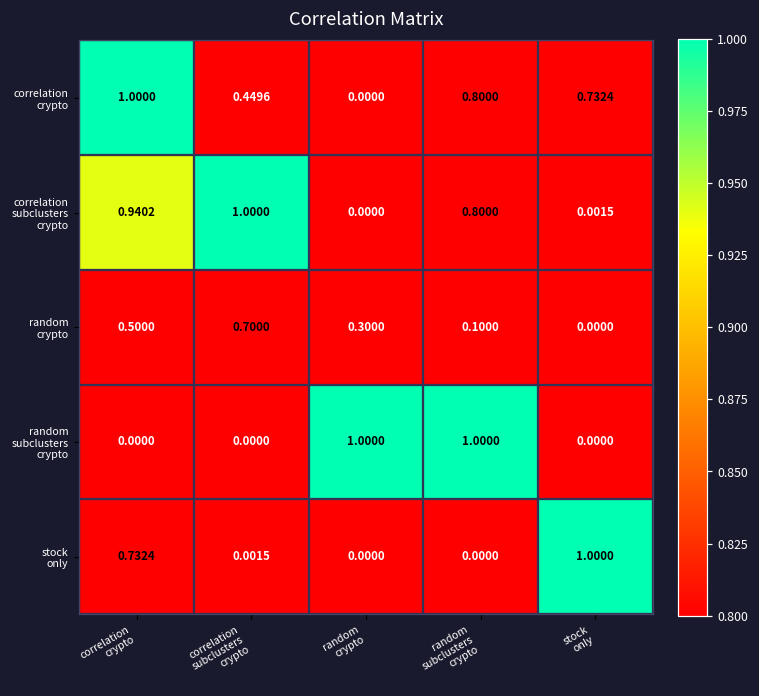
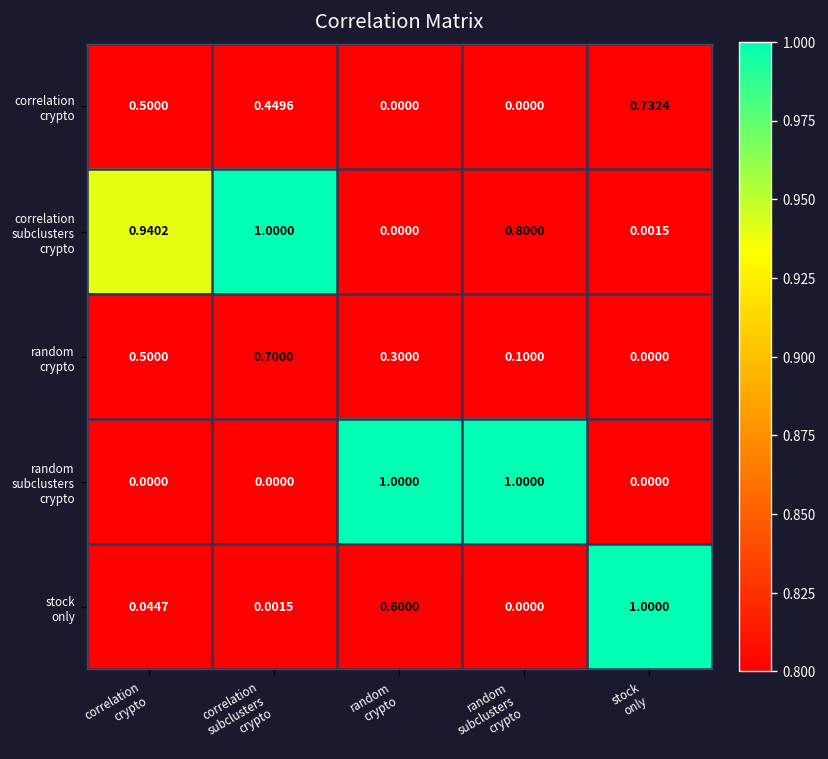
  {
    "correlation crypto": {
-     "correlation crypto": 1.0000,
+     "correlation crypto": 0.5000,
      "correlation subclusters crypto": 0.4496,
      "random crypto": 0.0000,
-     "random subclusters crypto": 0.8000,
+     "random subclusters crypto": 0.0000,
      "stock only": 0.7324
    },
    "correlation subclusters crypto": {
      "correlation crypto": 0.9402,
      "correlation subclusters crypto": 1.0000,
      "random crypto": 0.0000,
      "random subclusters crypto": 0.8000,
      "stock only": 0.0015
    },
    "random crypto": {
      "correlation crypto": 0.5000,
      "correlation subclusters crypto": 0.7000,
      "random crypto": 0.3000,
      "random subclusters crypto": 0.1000,
      "stock only": 0.0000
    },
    "random subclusters crypto": {
      "correlation crypto": 0.0000,
      "correlation subclusters crypto": 0.0000,
      "random crypto": 1.0000,
      "random subclusters crypto": 1.0000,
      "stock only": 0.0000
    },
    "stock only": {
-     "correlation crypto": 0.7324,
+     "correlation crypto": 0.0447,
      "correlation subclusters crypto": 0.0015,
-     "random crypto": 0.0000,
+     "random crypto": 0.6000,
      "random subclusters crypto": 0.0000,
      "stock only": 1.0000
    }
  }
